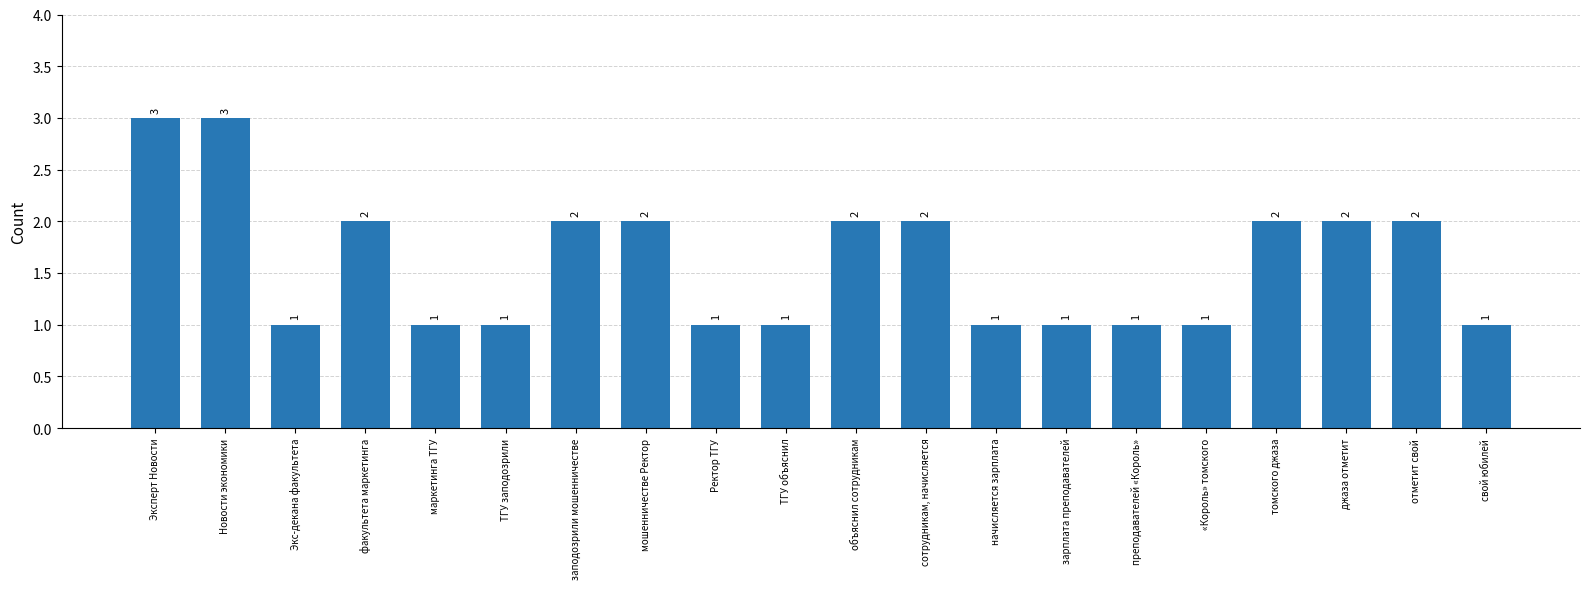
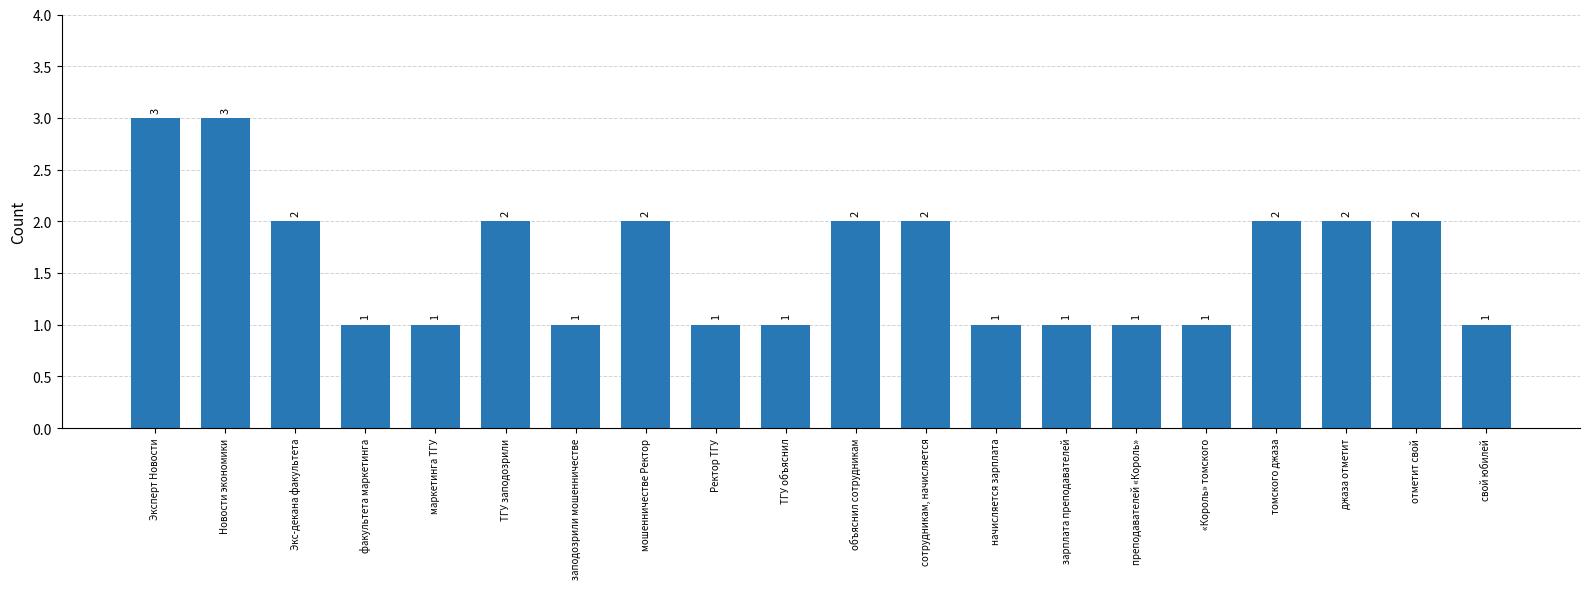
  {
    "Эксперт Новости": 3,
    "Новости экономики": 3,
-   "Экс-декана факультета": 1,
-   "факультета маркетинга": 2,
+   "Экс-декана факультета": 2,
+   "факультета маркетинга": 1,
    "маркетинга ТГУ": 1,
-   "ТГУ заподозрили": 1,
-   "заподозрили мошенничестве": 2,
+   "ТГУ заподозрили": 2,
+   "заподозрили мошенничестве": 1,
    "мошенничестве Ректор": 2,
    "Ректор ТГУ": 1,
    "ТГУ объяснил": 1,
    "объяснил сотрудникам": 2,
    "сотрудникам, начисляется": 2,
    "начисляется зарплата": 1,
    "зарплата преподавателей": 1,
    "преподавателей «Король»": 1,
    "«Король» томского": 1,
    "томского джаза": 2,
    "джаза отметит": 2,
    "отметит свой": 2,
    "свой юбилей": 1
  }
